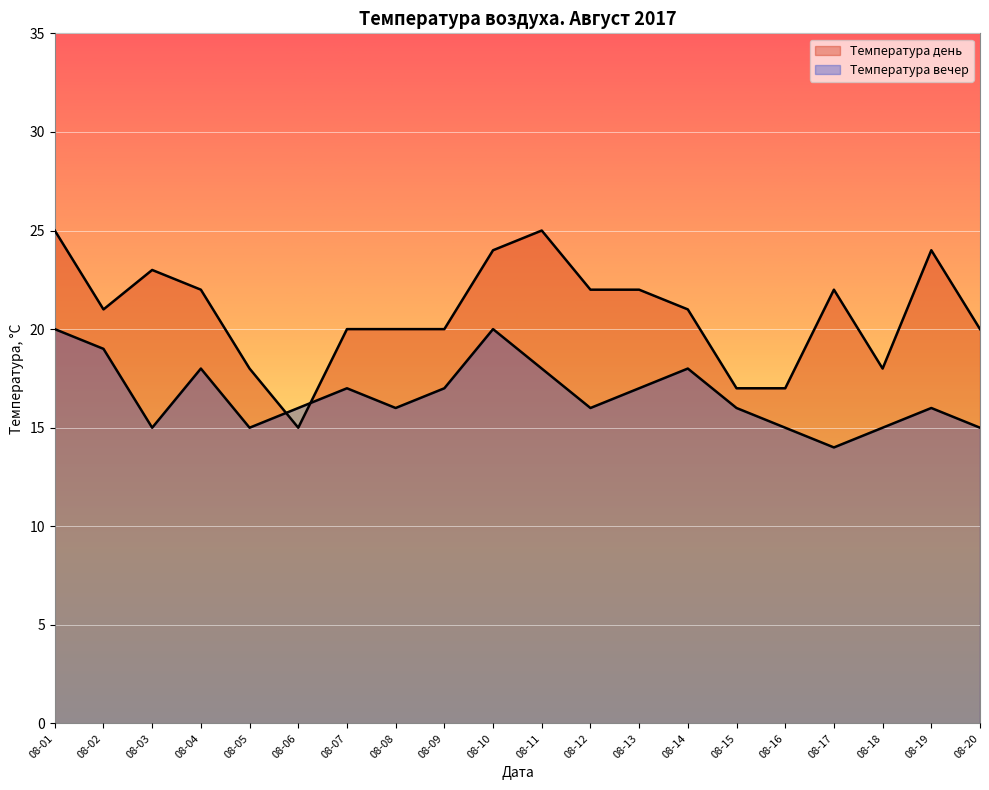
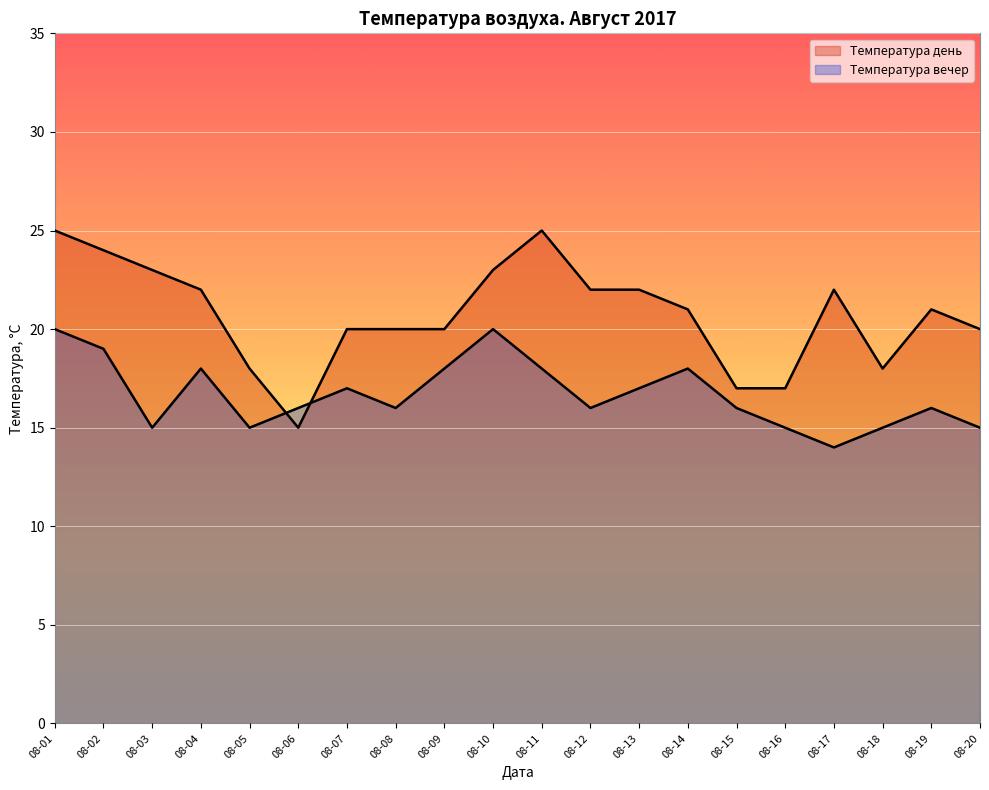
  {
    "Температура день": {
      "08-01": 25,
-     "08-02": 21,
+     "08-02": 24,
      "08-03": 23,
      "08-04": 22,
      "08-05": 18,
      "08-06": 15,
      "08-07": 20,
      "08-08": 20,
      "08-09": 20,
-     "08-10": 24,
+     "08-10": 23,
      "08-11": 25,
      "08-12": 22,
      "08-13": 22,
      "08-14": 21,
      "08-15": 17,
      "08-16": 17,
      "08-17": 22,
      "08-18": 18,
-     "08-19": 24,
+     "08-19": 21,
      "08-20": 20
    },
    "Температура вечер": {
      "08-01": 20,
      "08-02": 19,
      "08-03": 15,
      "08-04": 18,
      "08-05": 15,
      "08-06": 16,
      "08-07": 17,
      "08-08": 16,
-     "08-09": 17,
+     "08-09": 18,
      "08-10": 20,
      "08-11": 18,
      "08-12": 16,
      "08-13": 17,
      "08-14": 18,
      "08-15": 16,
      "08-16": 15,
      "08-17": 14,
      "08-18": 15,
      "08-19": 16,
      "08-20": 15
    }
  }
